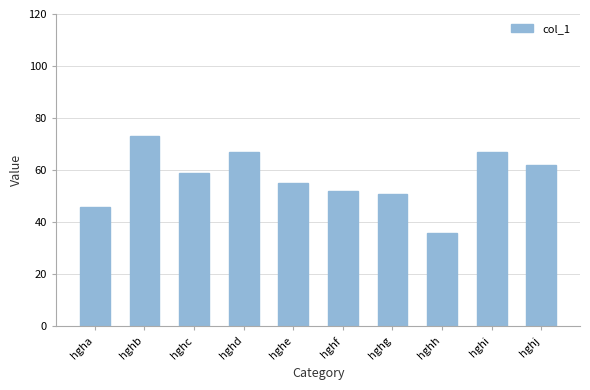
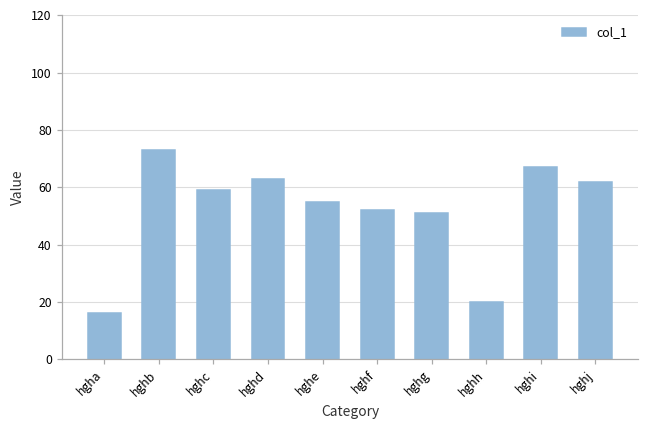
  {
-   "hgha": 46,
+   "hgha": 16,
    "hghb": 73,
    "hghc": 59,
-   "hghd": 67,
+   "hghd": 63,
    "hghe": 55,
    "hghf": 52,
    "hghg": 51,
-   "hghh": 36,
+   "hghh": 20,
    "hghi": 67,
    "hghj": 62
  }
